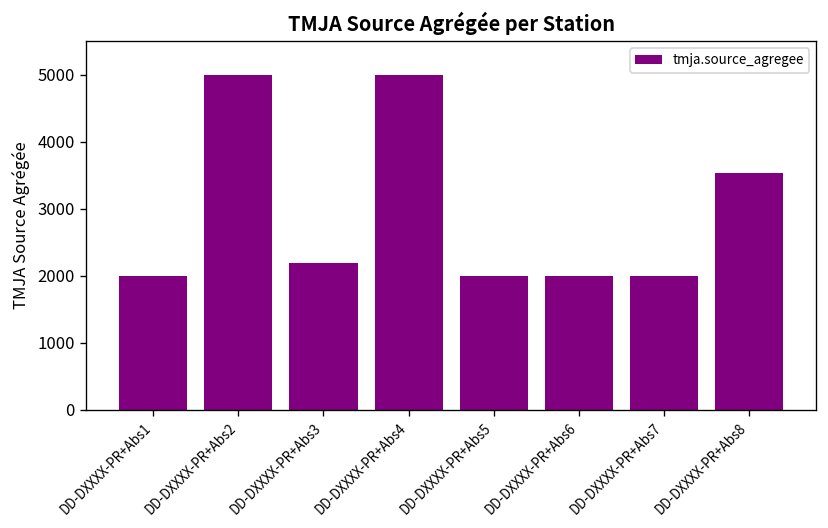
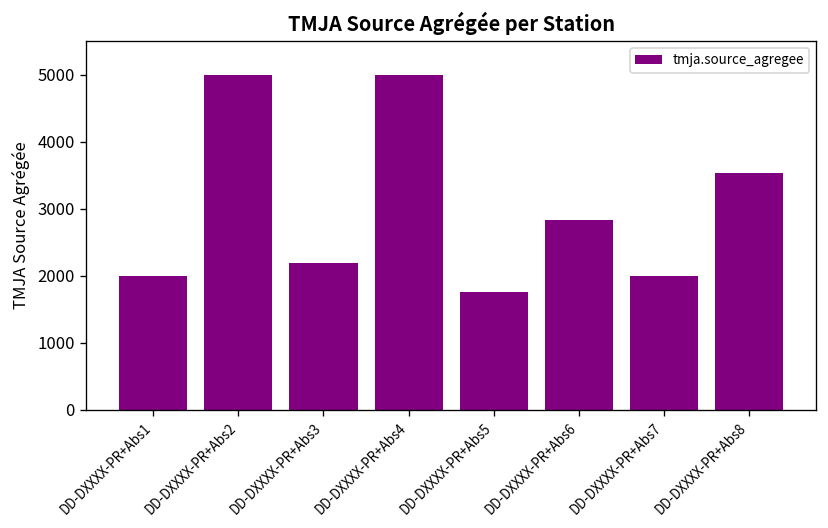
  {
    "DD-DXXXX-PR+Abs1": 2000,
    "DD-DXXXX-PR+Abs2": 5000,
    "DD-DXXXX-PR+Abs3": 2200,
    "DD-DXXXX-PR+Abs4": 5000,
-   "DD-DXXXX-PR+Abs5": 2000,
-   "DD-DXXXX-PR+Abs6": 2000,
+   "DD-DXXXX-PR+Abs5": 1800,
+   "DD-DXXXX-PR+Abs6": 2800,
    "DD-DXXXX-PR+Abs7": 2000,
    "DD-DXXXX-PR+Abs8": 3500
  }
